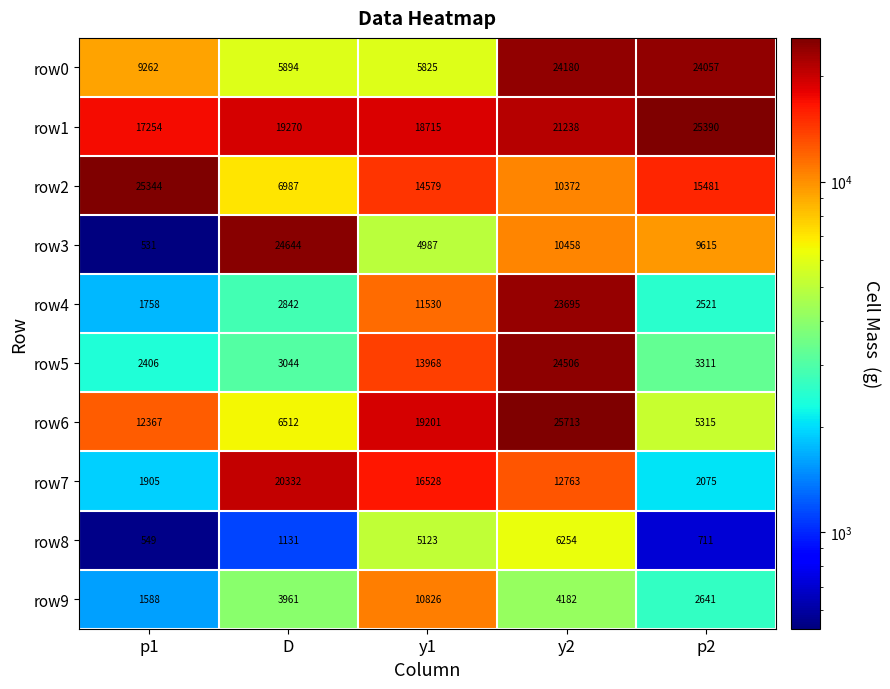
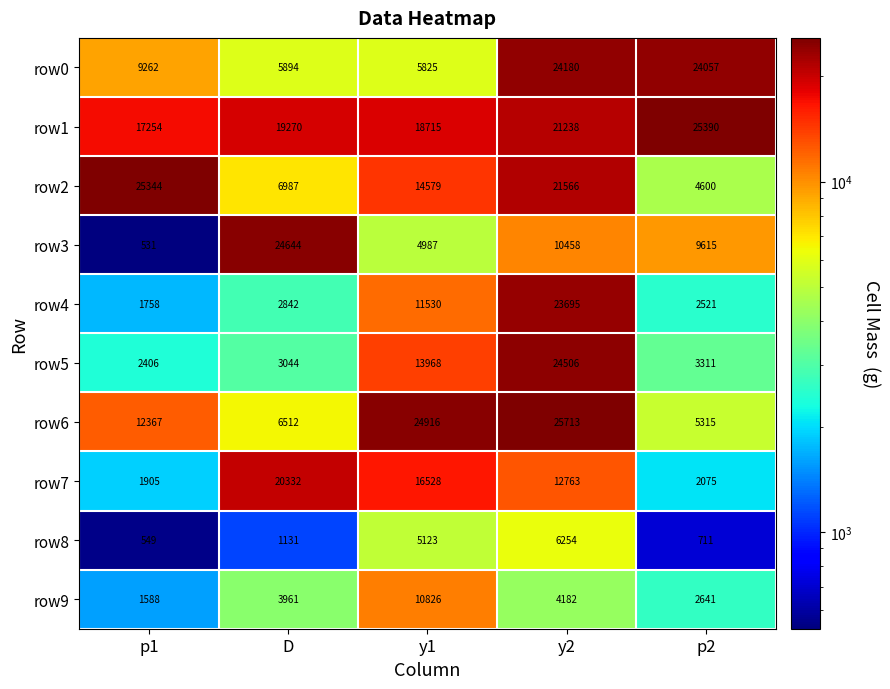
  {
    "row0": {
      "p1": 9262,
      "D": 5894,
      "y1": 5825,
      "y2": 24180,
      "p2": 24057
    },
    "row1": {
      "p1": 17254,
      "D": 19270,
      "y1": 18715,
      "y2": 21238,
      "p2": 25390
    },
    "row2": {
      "p1": 25344,
      "D": 6987,
      "y1": 14579,
-     "y2": 10372,
-     "p2": 15481
+     "y2": 21566,
+     "p2": 4600
    },
    "row3": {
      "p1": 531,
      "D": 24644,
      "y1": 4987,
      "y2": 10458,
      "p2": 9615
    },
    "row4": {
      "p1": 1758,
      "D": 2842,
      "y1": 11530,
      "y2": 23695,
      "p2": 2521
    },
    "row5": {
      "p1": 2406,
      "D": 3044,
      "y1": 13968,
      "y2": 24506,
      "p2": 3311
    },
    "row6": {
      "p1": 12367,
      "D": 6512,
-     "y1": 19201,
+     "y1": 24916,
      "y2": 25713,
      "p2": 5315
    },
    "row7": {
      "p1": 1905,
      "D": 20332,
      "y1": 16528,
      "y2": 12763,
      "p2": 2075
    },
    "row8": {
      "p1": 549,
      "D": 1131,
      "y1": 5123,
      "y2": 6254,
      "p2": 711
    },
    "row9": {
      "p1": 1588,
      "D": 3961,
      "y1": 10826,
      "y2": 4182,
      "p2": 2641
    }
  }
